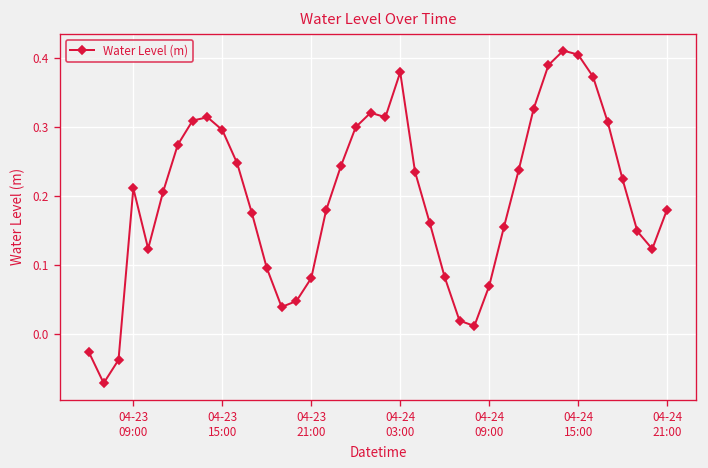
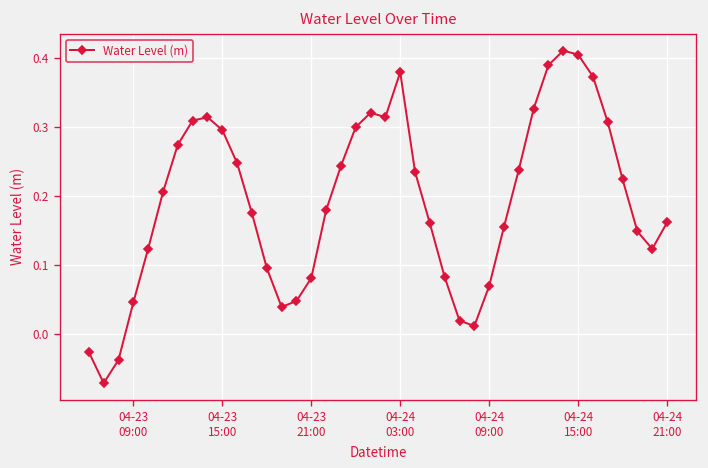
  {
-   "04-23 09:00": 0.21,
+   "04-23 09:00": 0.05,
    "04-23 15:00": 0.30,
    "04-23 21:00": 0.08,
    "04-24 03:00": 0.38,
    "04-24 09:00": 0.07,
    "04-24 15:00": 0.40,
-   "04-24 21:00": 0.18
+   "04-24 21:00": 0.16
  }
